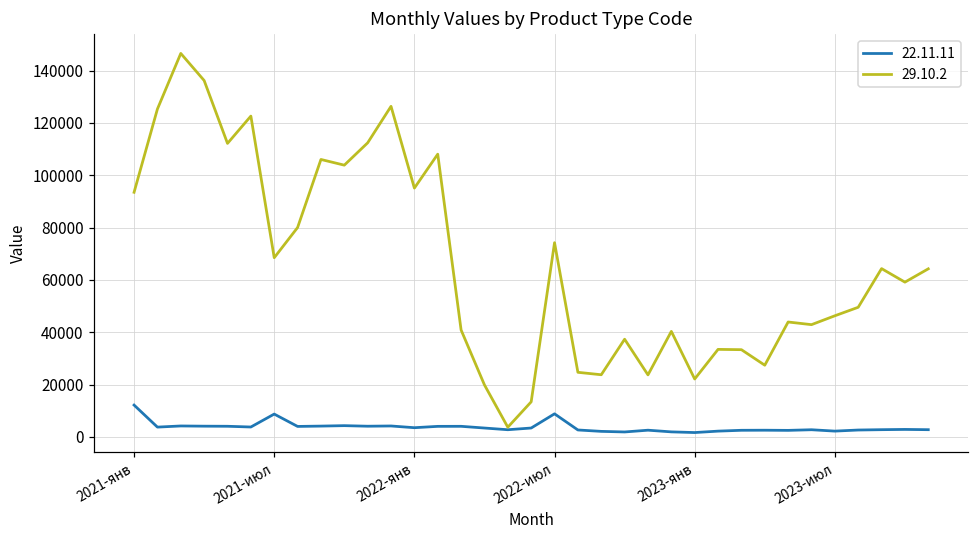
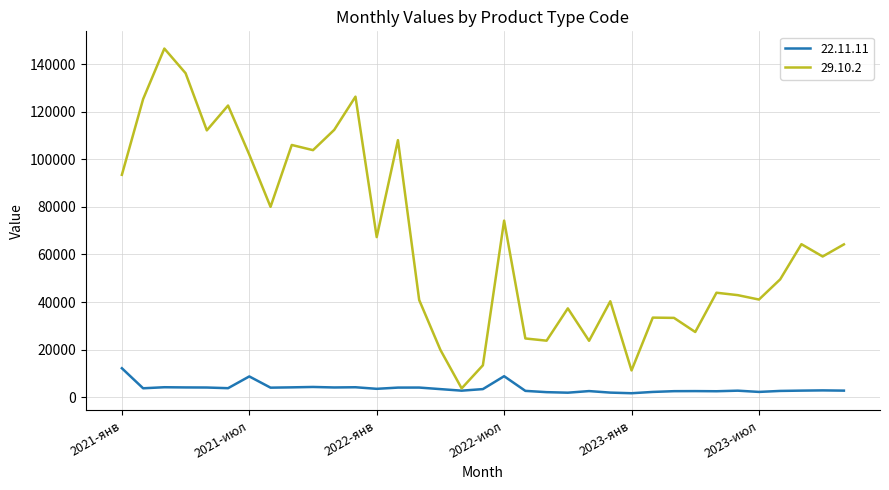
  {
    "22.11.11": {
      "2021-янв": 12000,
      "2021-июл": 9000,
      "2022-янв": 4000,
      "2022-июл": 9000,
      "2023-янв": 2000,
      "2023-июл": 2000
    },
    "29.10.2": {
      "2021-янв": 93000,
-     "2021-июл": 68000,
-     "2022-янв": 95000,
+     "2021-июл": 102000,
+     "2022-янв": 67000,
      "2022-июл": 74000,
-     "2023-янв": 22000,
-     "2023-июл": 46000
+     "2023-янв": 11000,
+     "2023-июл": 41000
    }
  }
